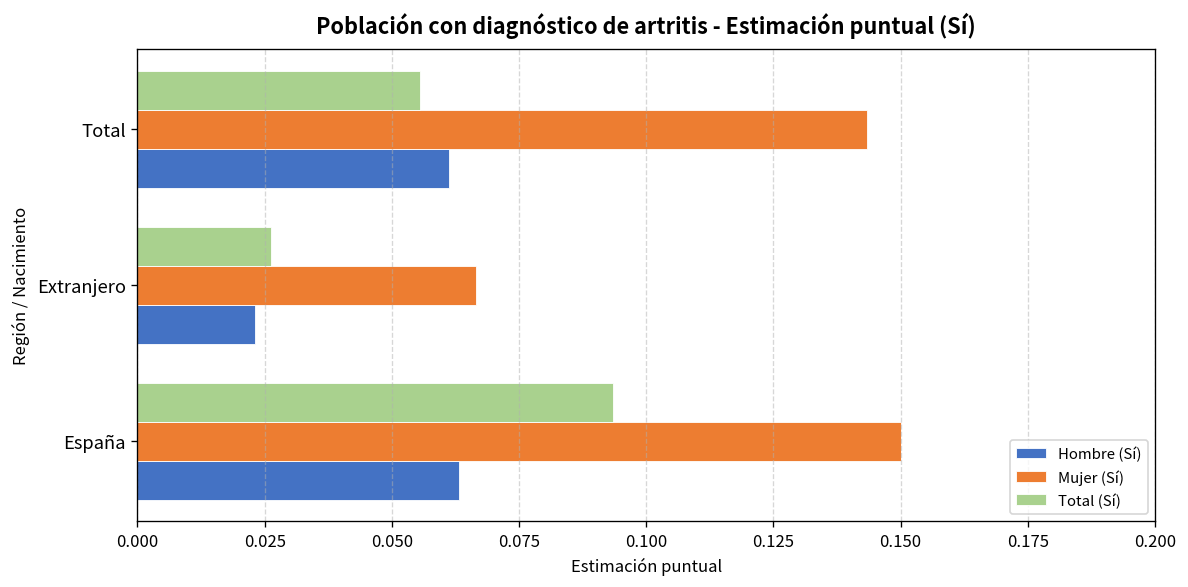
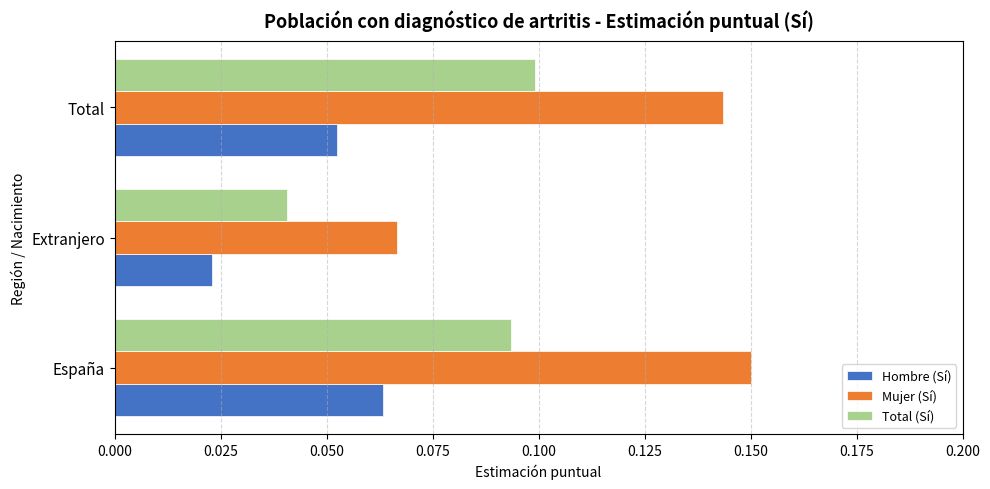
  {
    "Hombre (Sí)": {
-     "Total": 0.061,
+     "Total": 0.053,
      "Extranjero": 0.023,
      "España": 0.063
    },
    "Mujer (Sí)": {
      "Total": 0.143,
      "Extranjero": 0.067,
      "España": 0.150
    },
    "Total (Sí)": {
-     "Total": 0.056,
-     "Extranjero": 0.026,
+     "Total": 0.099,
+     "Extranjero": 0.041,
      "España": 0.094
    }
  }
